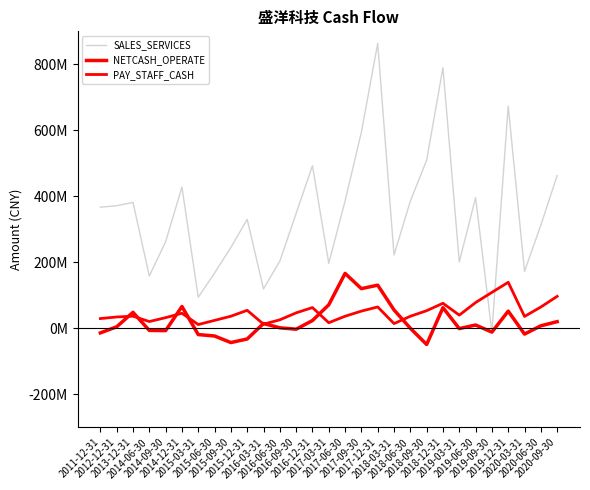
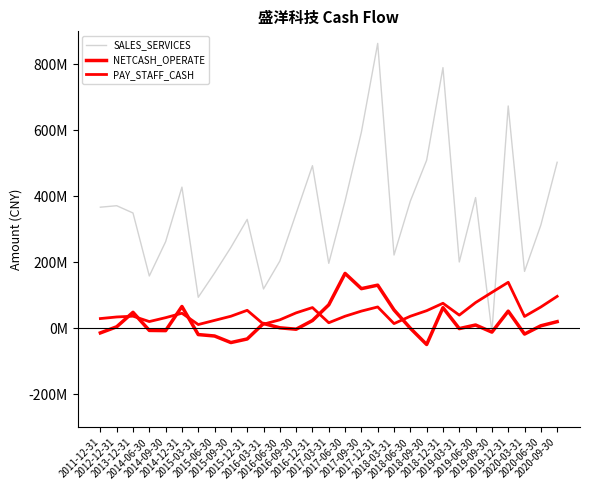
  {
    "SALES_SERVICES": {
      "2011-12-31": 370000000,
      "2012-12-31": 370000000,
-     "2013-12-31": 380000000,
+     "2013-12-31": 350000000,
      "2014-06-30": 160000000,
      "2014-09-30": 260000000,
      "2014-12-31": 430000000,
      "2015-03-31": 90000000,
      "2015-06-30": 170000000,
      "2015-09-30": 250000000,
      "2015-12-31": 330000000,
      "2016-03-31": 120000000,
      "2016-06-30": 200000000,
      "2016-09-30": 350000000,
      "2016-12-31": 490000000,
      "2017-03-31": 200000000,
      "2017-06-30": 390000000,
      "2017-09-30": 590000000,
      "2017-12-31": 860000000,
      "2018-03-31": 220000000,
      "2018-06-30": 390000000,
      "2018-09-30": 510000000,
      "2018-12-31": 790000000,
      "2019-03-31": 200000000,
      "2019-06-30": 400000000,
      "2019-12-31": 670000000,
      "2020-03-31": 170000000,
      "2020-06-30": 310000000,
-     "2020-09-30": 460000000
+     "2020-09-30": 500000000
    }
  }
